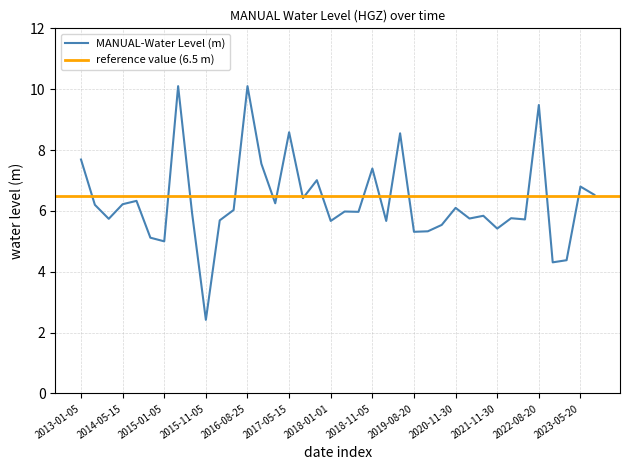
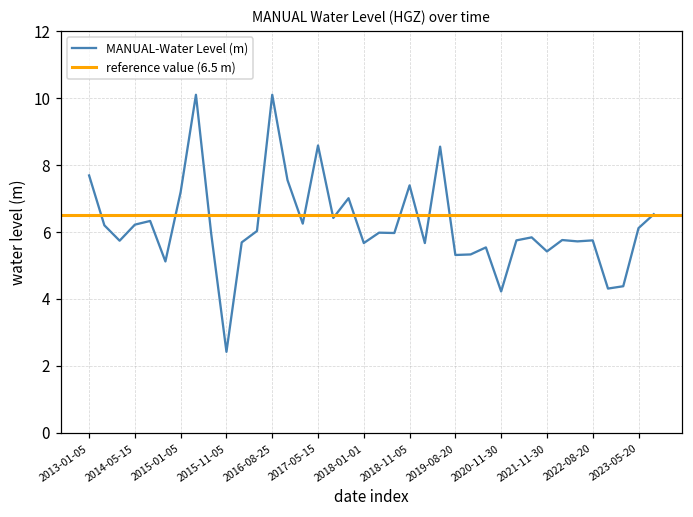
  {
    "2013-01-05": 7.7,
    "2014-05-15": 6.2,
-   "2015-01-05": 5.0,
+   "2015-01-05": 7.2,
    "2015-11-05": 2.4,
    "2016-08-25": 10.1,
    "2017-05-15": 8.6,
    "2018-01-01": 5.7,
    "2018-11-05": 7.4,
    "2019-08-20": 5.3,
-   "2020-11-30": 6.1,
+   "2020-11-30": 4.2,
    "2021-11-30": 5.4,
-   "2022-08-20": 9.5,
-   "2023-05-20": 6.8
+   "2022-08-20": 5.8,
+   "2023-05-20": 6.1
  }
